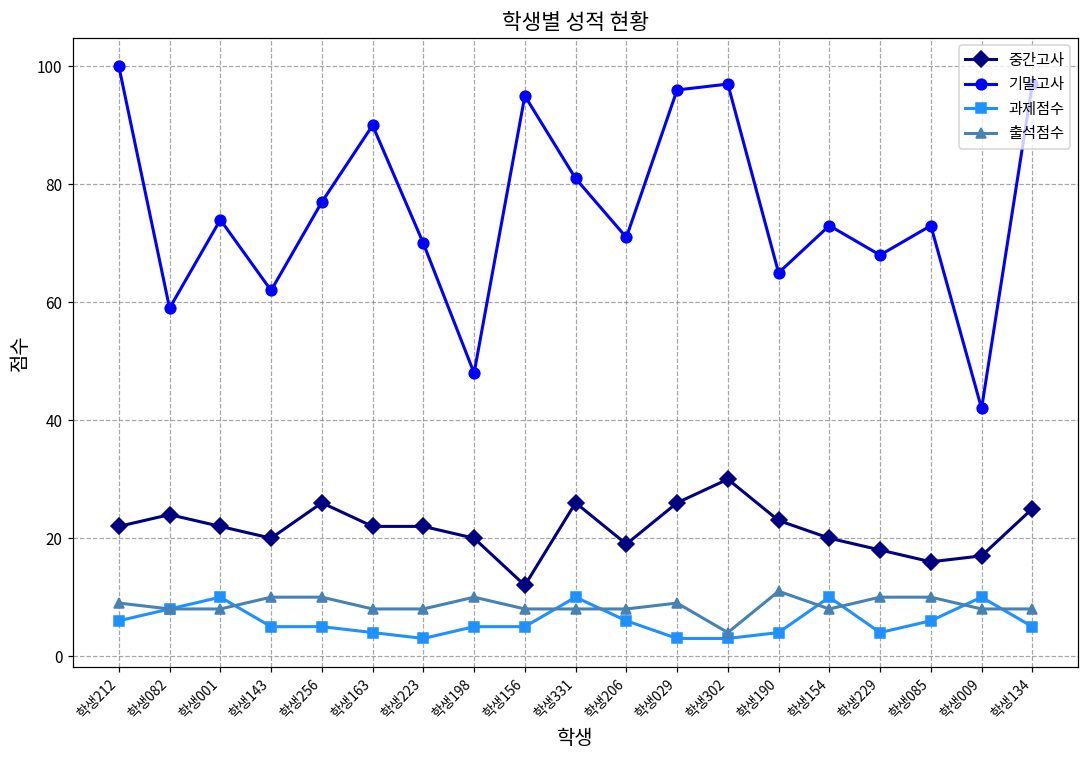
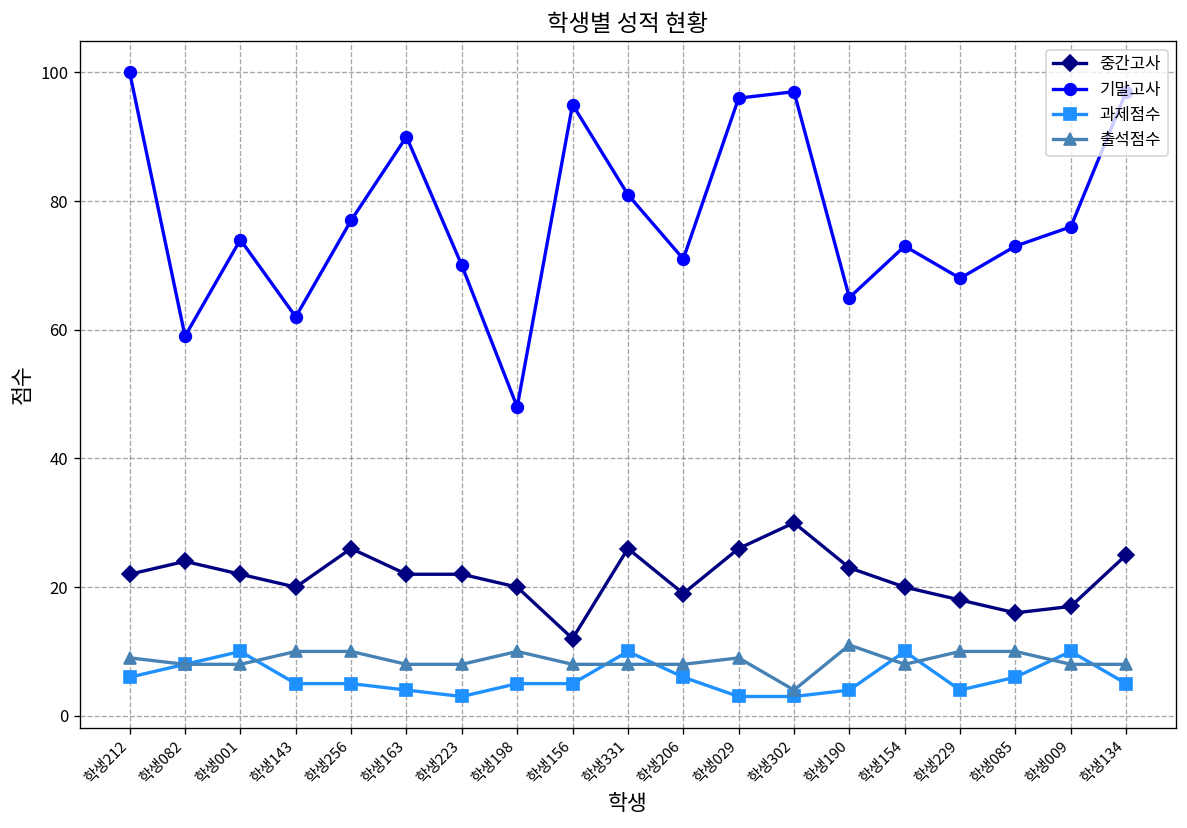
  {
    "중간고사": {
      "학생212": 22,
      "학생082": 24,
      "학생001": 22,
      "학생143": 20,
      "학생256": 26,
      "학생163": 22,
      "학생223": 22,
      "학생198": 20,
      "학생156": 12,
      "학생331": 26,
      "학생206": 19,
      "학생029": 26,
      "학생302": 30,
      "학생190": 23,
      "학생154": 20,
      "학생229": 18,
      "학생085": 16,
      "학생009": 17,
      "학생134": 25
    },
    "기말고사": {
      "학생212": 100,
      "학생082": 59,
      "학생001": 74,
      "학생143": 62,
      "학생256": 77,
      "학생163": 90,
      "학생223": 70,
      "학생198": 48,
      "학생156": 95,
      "학생331": 81,
      "학생206": 71,
      "학생029": 96,
      "학생302": 97,
      "학생190": 65,
      "학생154": 73,
      "학생229": 68,
      "학생085": 73,
-     "학생009": 42
+     "학생009": 76
    },
    "과제점수": {
      "학생212": 6,
      "학생001": 10,
      "학생143": 5,
      "학생256": 5,
      "학생163": 4,
      "학생223": 3,
      "학생198": 5,
      "학생156": 5,
      "학생331": 10,
      "학생206": 6,
      "학생029": 3,
      "학생302": 3,
      "학생190": 4,
      "학생154": 10,
      "학생229": 4,
      "학생085": 6,
      "학생009": 10,
      "학생134": 5
    },
    "출석점수": {
      "학생212": 9,
      "학생001": 8,
      "학생143": 10,
      "학생256": 10,
      "학생163": 8,
      "학생223": 8,
      "학생198": 10,
      "학생156": 8,
      "학생331": 8,
      "학생206": 8,
      "학생029": 9,
      "학생302": 4,
      "학생190": 11,
      "학생154": 8,
      "학생229": 10,
      "학생085": 10,
      "학생009": 8,
      "학생134": 8
    }
  }
